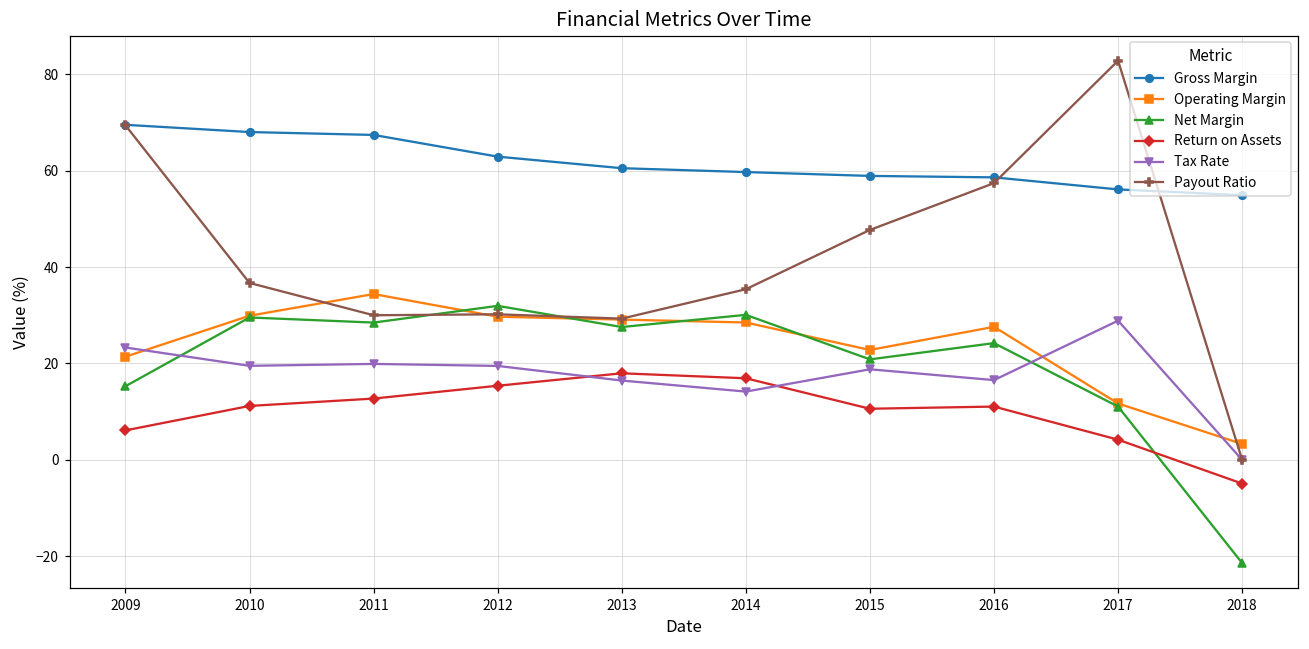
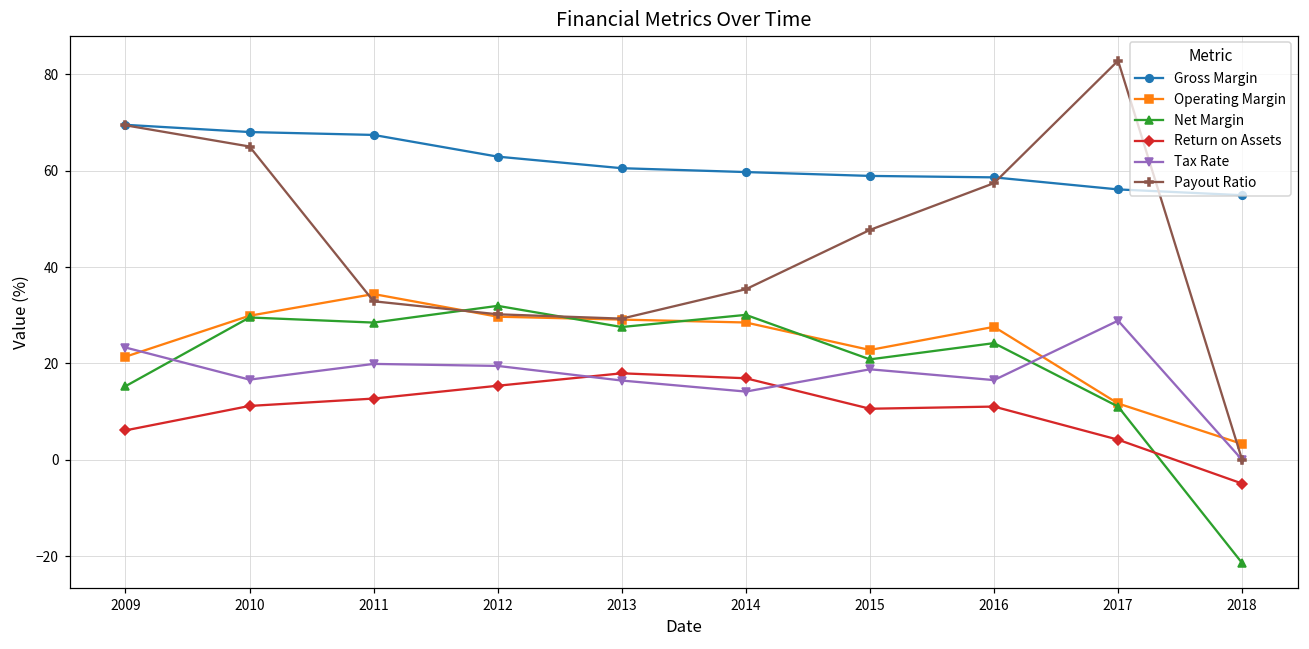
  {
    "Gross Margin": {
      "2010": 68,
      "2011": 67,
      "2012": 63,
      "2013": 61,
      "2014": 60,
      "2015": 59,
      "2016": 59,
      "2017": 56
    },
    "Operating Margin": {
      "2009": 21,
      "2011": 34,
      "2014": 29,
      "2015": 23,
      "2016": 28,
      "2017": 12,
      "2018": 3
    },
    "Net Margin": {
      "2009": 15,
      "2011": 28,
      "2012": 32,
      "2013": 28,
      "2014": 30,
      "2015": 21,
      "2016": 24,
      "2017": 11,
      "2018": -21
    },
    "Return on Assets": {
      "2009": 6,
      "2010": 11,
      "2011": 13,
      "2012": 15,
      "2013": 18,
      "2014": 17,
      "2015": 11,
      "2016": 11,
      "2017": 4,
      "2018": -5
    },
    "Tax Rate": {
      "2009": 23,
-     "2010": 20,
+     "2010": 17,
      "2011": 20,
      "2012": 19,
      "2013": 16,
      "2014": 14,
      "2015": 19,
      "2016": 17,
      "2017": 29
    },
    "Payout Ratio": {
-     "2010": 37,
-     "2011": 30,
+     "2010": 65,
+     "2011": 33,
      "2014": 35,
      "2015": 48,
      "2016": 57,
      "2017": 83
    }
  }
